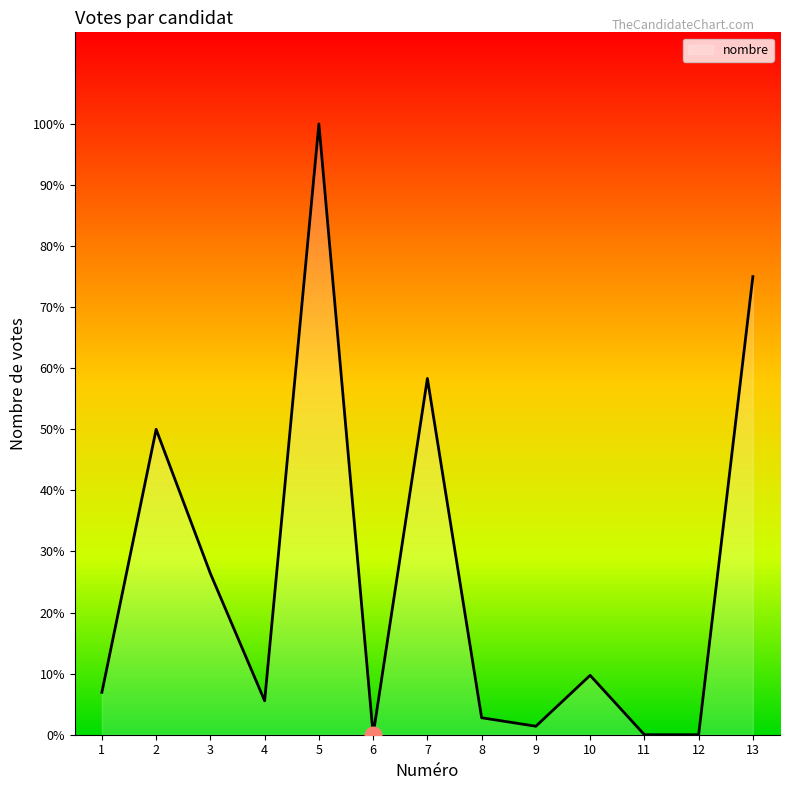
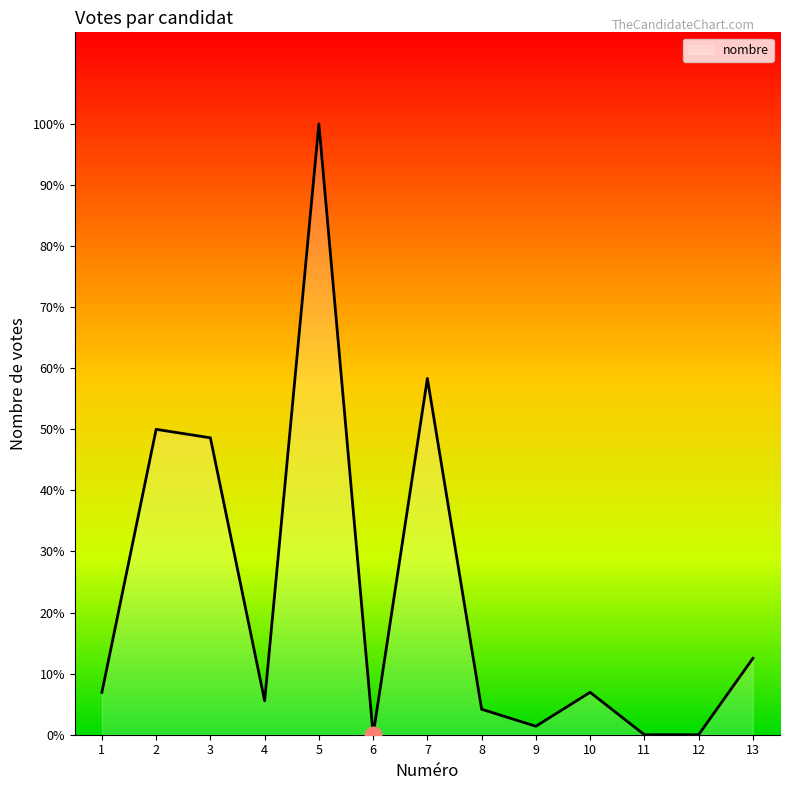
  {
    "nombre": {
      "1": "7%",
      "2": "50%",
-     "3": "26%",
+     "3": "49%",
      "4": "6%",
      "5": "100%",
      "7": "58%",
-     "8": "3%",
+     "8": "4%",
      "9": "1%",
-     "10": "10%",
+     "10": "7%",
      "11": "0%",
      "12": "0%",
-     "13": "75%"
+     "13": "13%"
    }
  }
